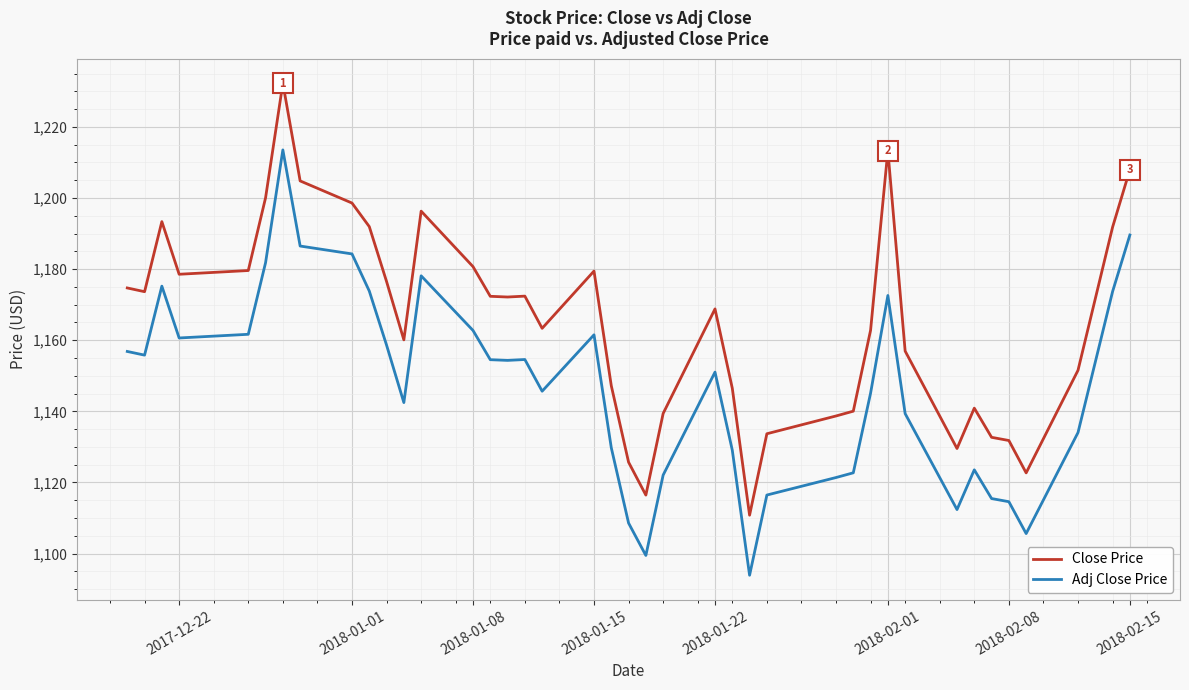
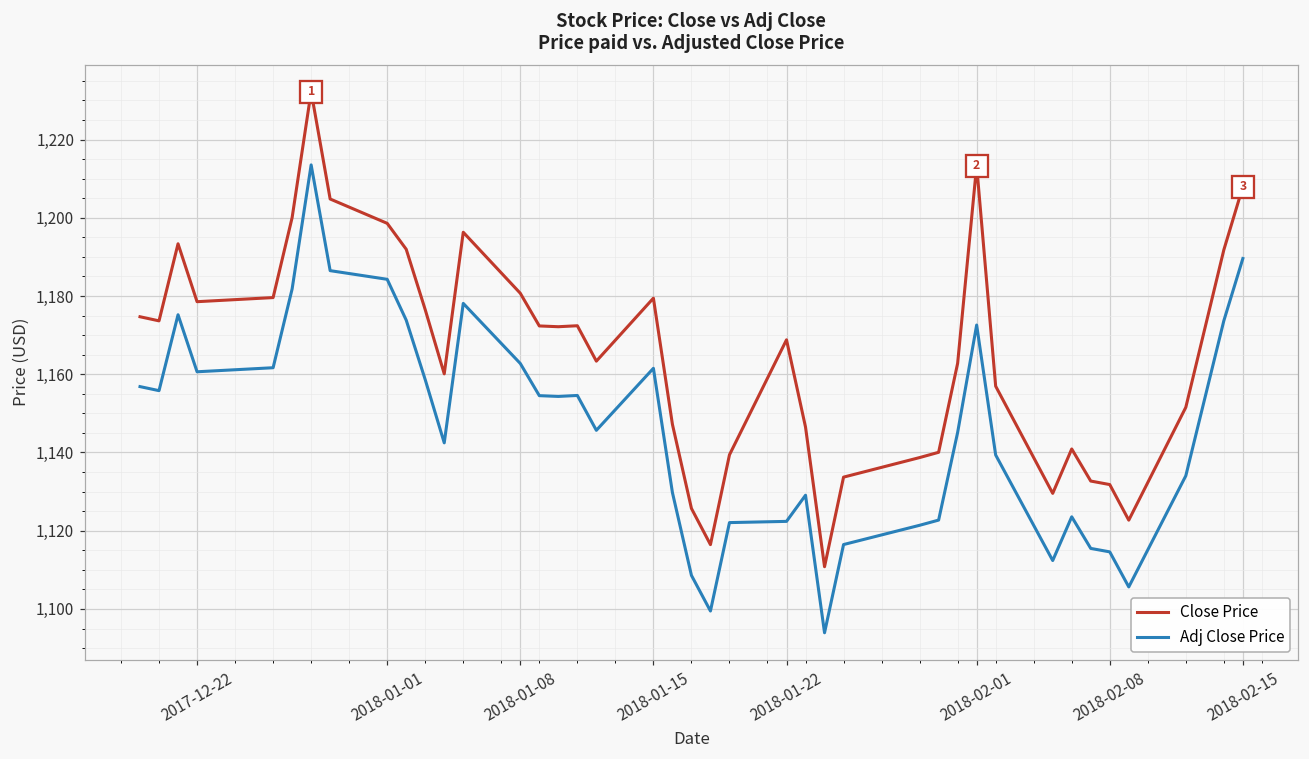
  {
    "Close Price": {
      "2017-12-22": "1,179",
      "2018-01-01": "1,199",
      "2018-01-08": "1,181",
      "2018-01-15": "1,179",
      "2018-01-22": "1,169",
      "2018-02-08": "1,132"
    },
    "Adj Close Price": {
      "2017-12-22": "1,161",
      "2018-01-01": "1,184",
      "2018-01-08": "1,163",
      "2018-01-15": "1,162",
-     "2018-01-22": "1,151",
+     "2018-01-22": "1,122",
      "2018-02-01": "1,173",
      "2018-02-08": "1,115",
      "2018-02-15": "1,190"
    }
  }
